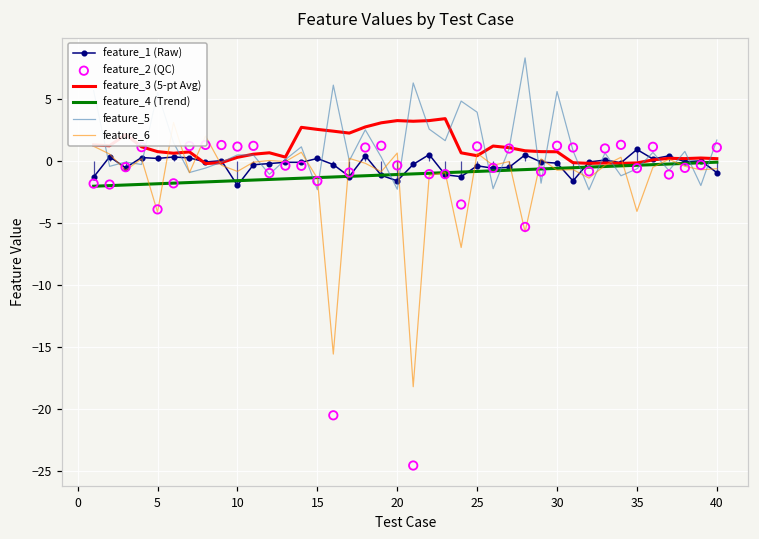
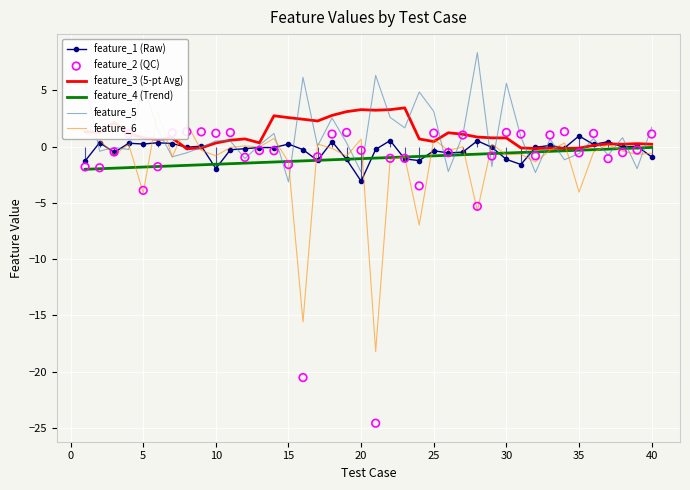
  {
    "feature_1 (Raw)": {
      "5": 0.2,
      "10": -2.0,
      "15": 0.2,
-     "20": -1.6,
+     "20": -3.1,
      "25": -0.4,
-     "30": -0.2,
+     "30": -1.1,
      "35": 0.9,
      "40": -0.9
    },
    "feature_3 (5-pt Avg)": {
      "15": 2.6,
      "20": 3.3,
      "30": 0.8,
      "40": 0.2
    },
    "feature_4 (Trend)": {
      "5": -1.8,
      "10": -1.6,
      "20": -1.1,
      "25": -0.8,
      "40": -0.1
    },
    "feature_5": {
-     "15": -2.3,
+     "15": -3.1,
      "20": -2.3,
-     "25": 4.0,
+     "25": 3.1,
      "30": 5.6,
      "40": 1.7
    },
    "feature_6": {
      "10": -0.8,
      "20": 0.7,
      "35": -4.1,
      "40": -0.6
    }
  }
